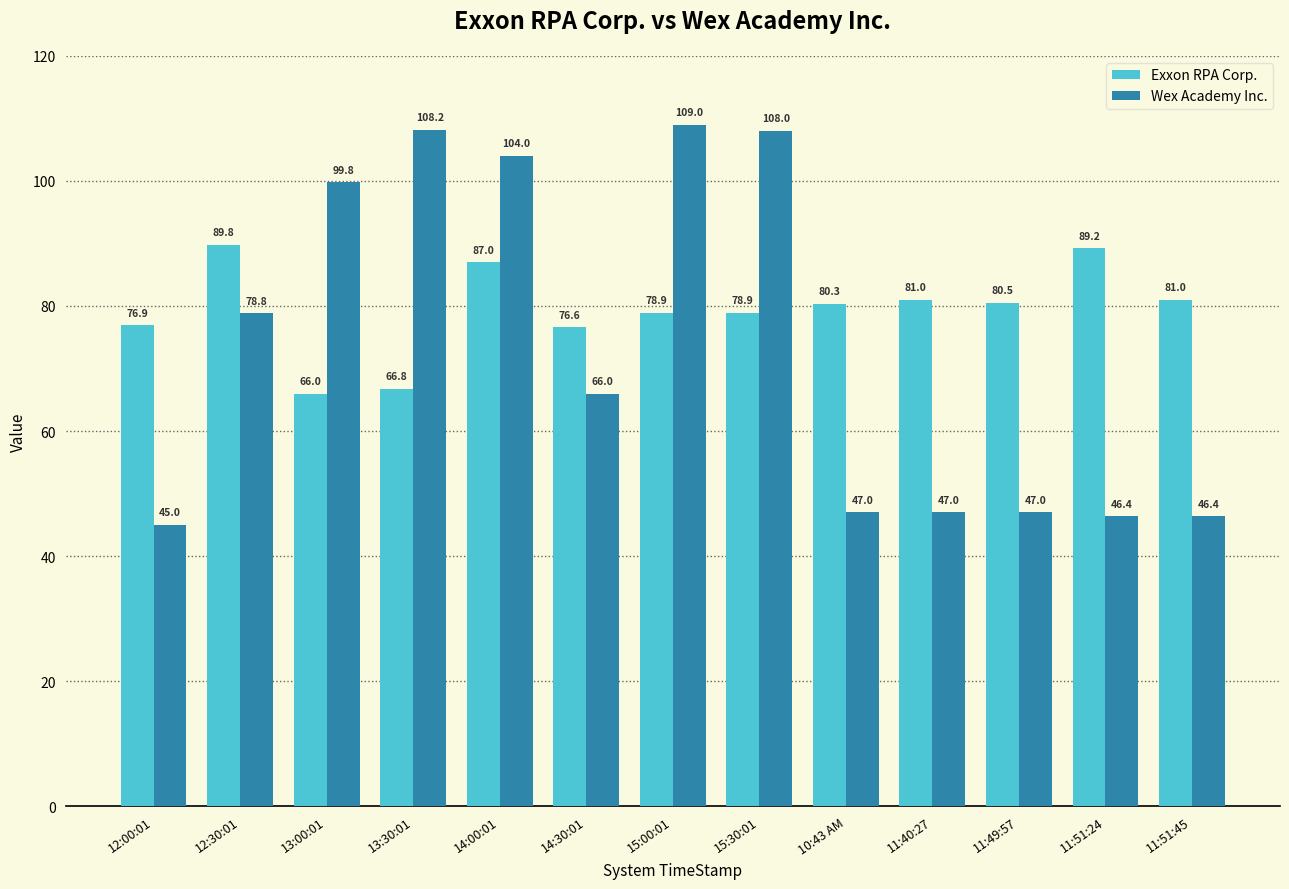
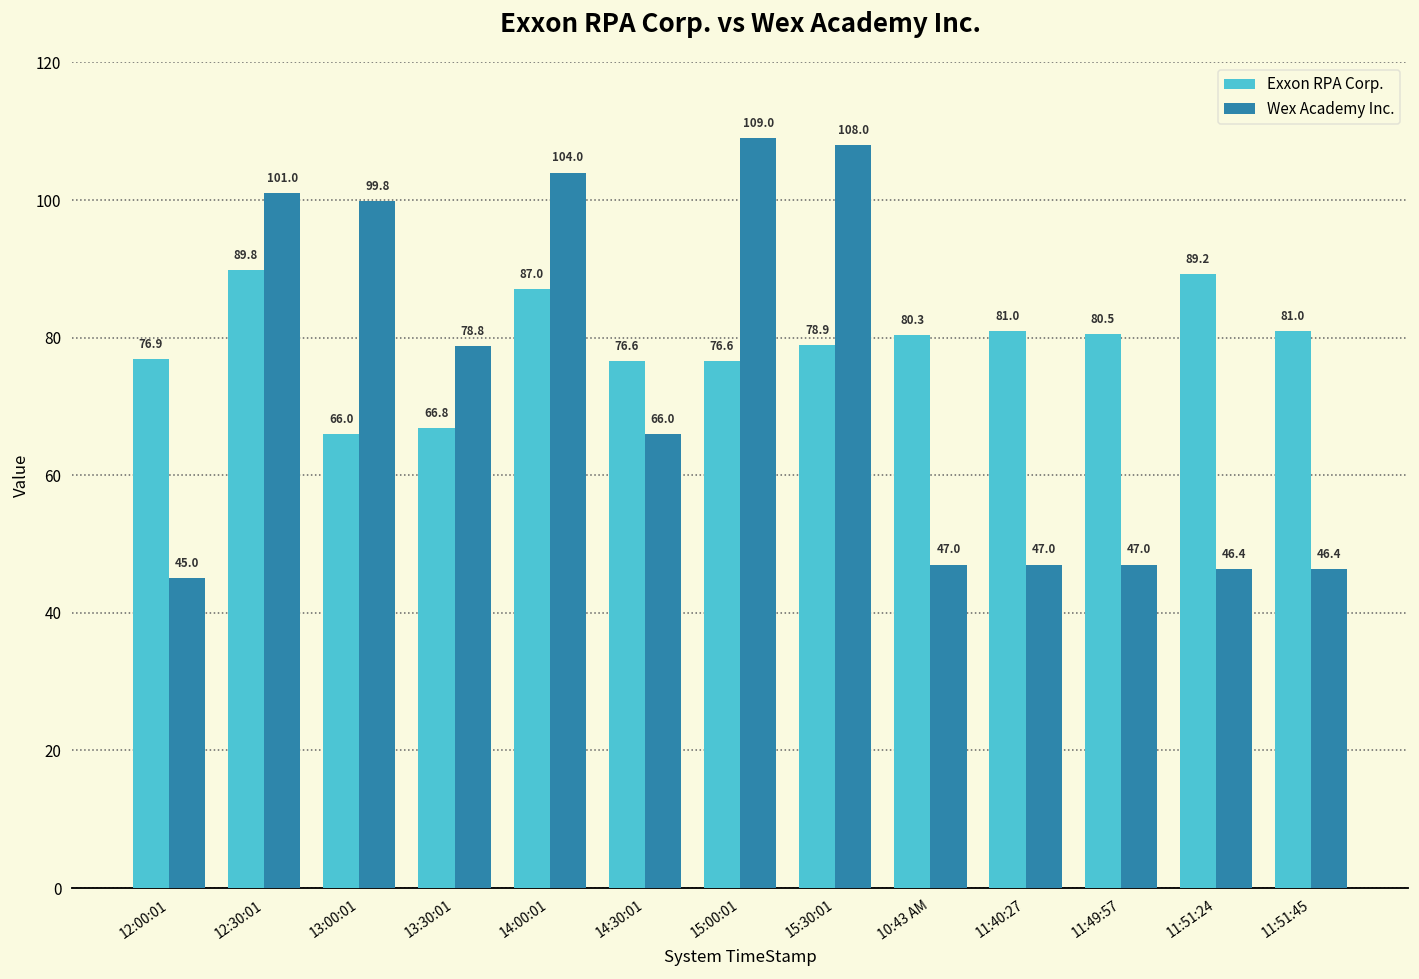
  {
    "Exxon RPA Corp.": {
      "12:00:01": 76.9,
      "12:30:01": 89.8,
      "13:00:01": 66.0,
      "13:30:01": 66.8,
      "14:00:01": 87.0,
      "14:30:01": 76.6,
-     "15:00:01": 78.9,
+     "15:00:01": 76.6,
      "15:30:01": 78.9,
      "10:43 AM": 80.3,
      "11:40:27": 81.0,
      "11:49:57": 80.5,
      "11:51:24": 89.2,
      "11:51:45": 81.0
    },
    "Wex Academy Inc.": {
      "12:00:01": 45.0,
-     "12:30:01": 78.8,
+     "12:30:01": 101.0,
      "13:00:01": 99.8,
-     "13:30:01": 108.2,
+     "13:30:01": 78.8,
      "14:00:01": 104.0,
      "14:30:01": 66.0,
      "15:00:01": 109.0,
      "15:30:01": 108.0,
      "10:43 AM": 47.0,
      "11:40:27": 47.0,
      "11:49:57": 47.0,
      "11:51:24": 46.4,
      "11:51:45": 46.4
    }
  }
